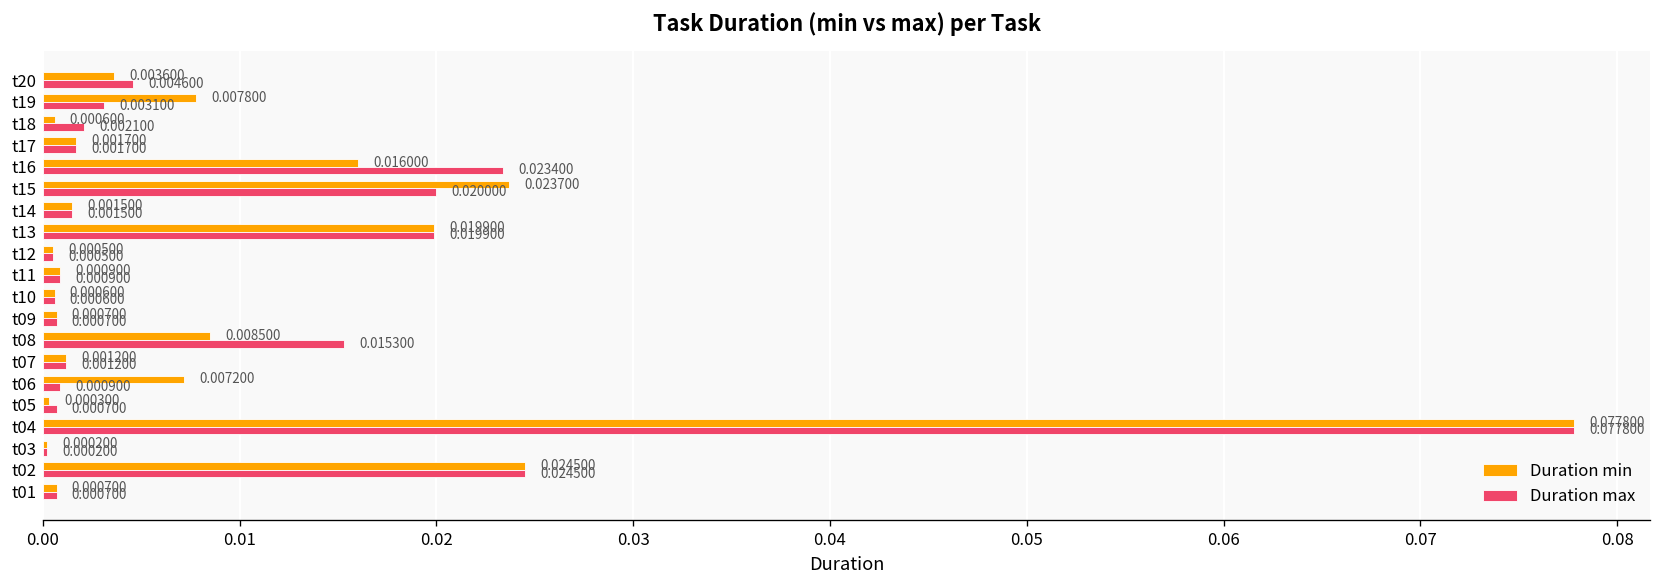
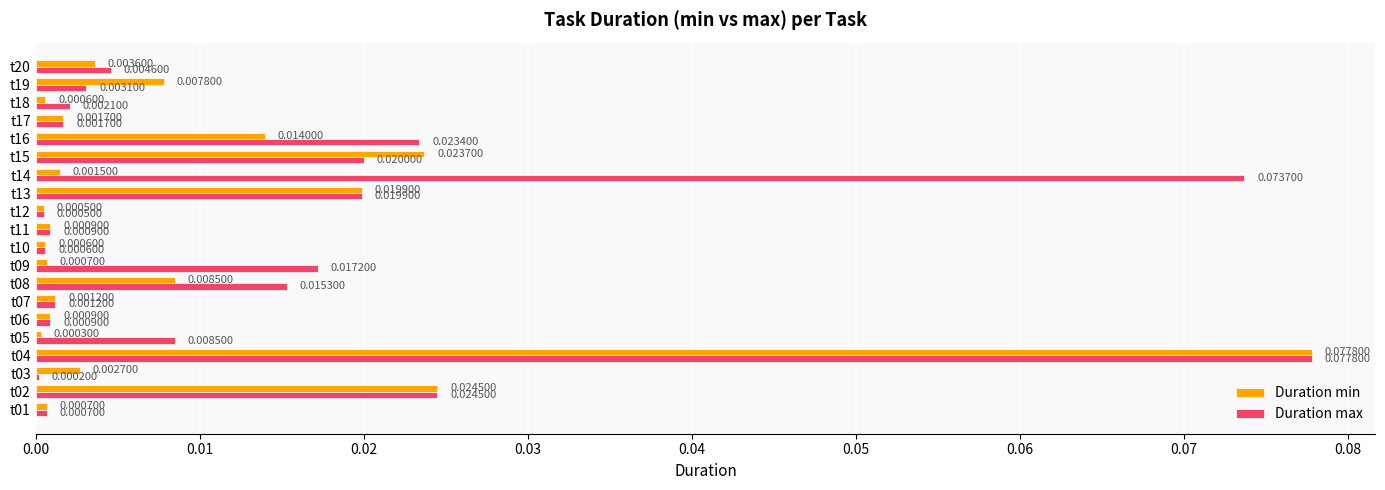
  {
    "Duration min": {
      "t19": 0.007800,
-     "t16": 0.016000,
+     "t16": 0.014000,
      "t15": 0.023700,
      "t14": 0.001500,
      "t09": 0.000700,
      "t08": 0.008500,
-     "t06": 0.007200,
+     "t06": 0.000900,
      "t05": 0.000300,
-     "t03": 0.000200
+     "t03": 0.002700
    },
    "Duration max": {
      "t19": 0.003100,
      "t16": 0.023400,
      "t15": 0.020000,
-     "t14": 0.001500,
-     "t09": 0.000700,
+     "t14": 0.073700,
+     "t09": 0.017200,
      "t08": 0.015300,
-     "t05": 0.000700,
+     "t05": 0.008500,
      "t03": 0.000200
    }
  }
